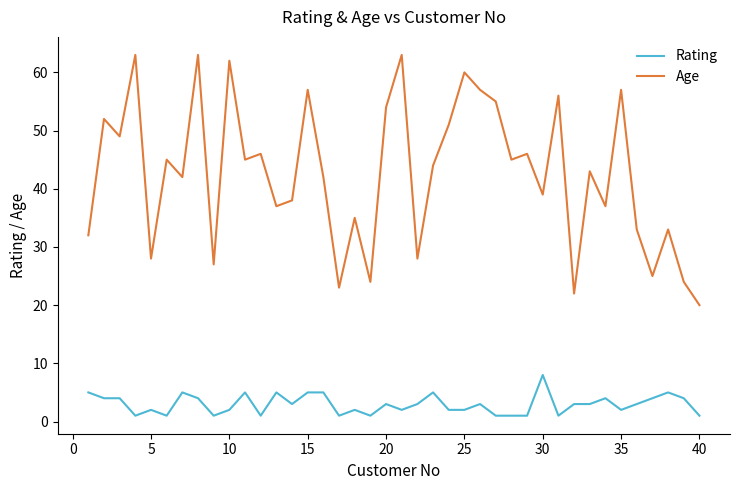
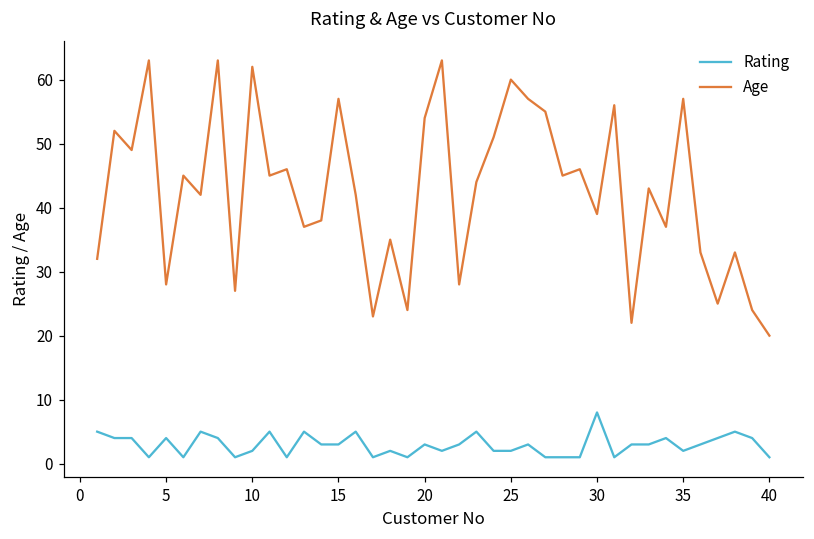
  {
    "Rating": {
-     "5": 2,
+     "5": 4,
      "10": 2,
-     "15": 5,
+     "15": 3,
      "20": 3,
      "25": 2,
      "30": 8,
      "35": 2,
      "40": 1
    },
    "Age": {
      "5": 28,
      "10": 62,
      "15": 57,
      "20": 54,
      "25": 60,
      "30": 39,
      "35": 57,
      "40": 20
    }
  }
